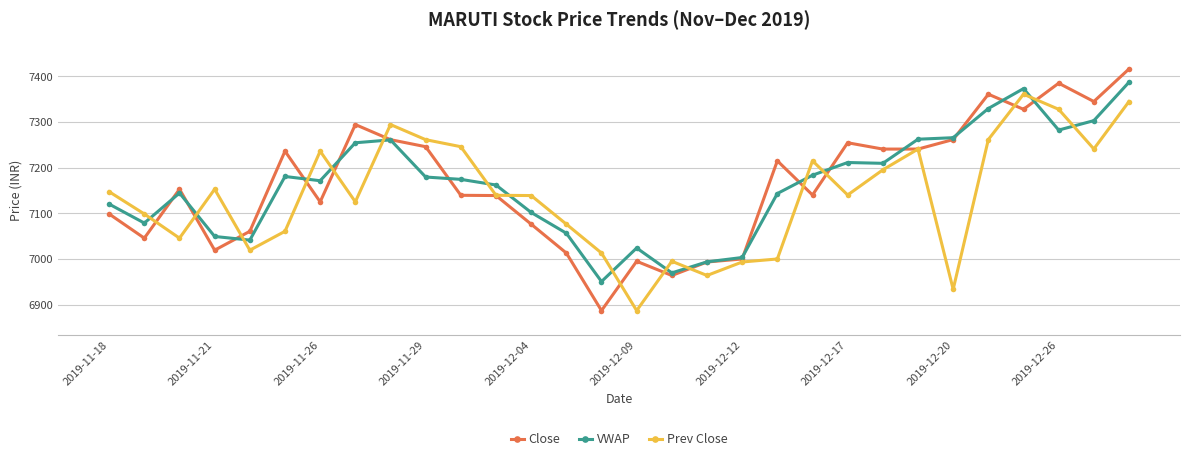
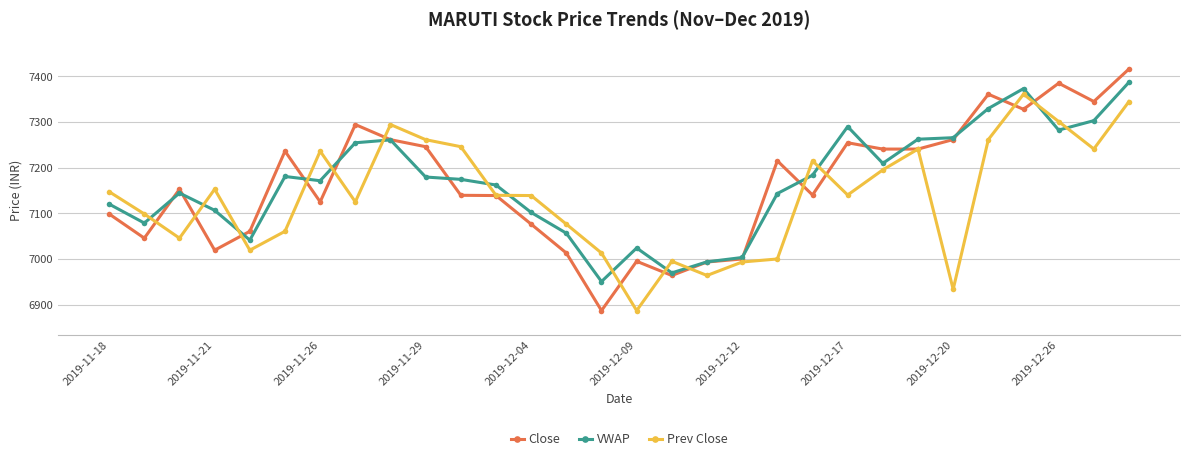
  {
    "Close": {
      "2019-11-18": 7100,
      "2019-11-21": 7020,
      "2019-11-26": 7130,
      "2019-11-29": 7250,
      "2019-12-04": 7080,
      "2019-12-09": 6990,
      "2019-12-17": 7250,
      "2019-12-26": 7390
    },
    "VWAP": {
      "2019-11-18": 7120,
-     "2019-11-21": 7050,
+     "2019-11-21": 7110,
      "2019-11-26": 7170,
      "2019-11-29": 7180,
      "2019-12-04": 7100,
      "2019-12-09": 7020,
-     "2019-12-17": 7210,
+     "2019-12-17": 7290,
      "2019-12-26": 7280
    },
    "Prev Close": {
      "2019-11-18": 7150,
      "2019-11-21": 7150,
      "2019-11-26": 7240,
      "2019-11-29": 7260,
      "2019-12-04": 7140,
      "2019-12-09": 6890,
      "2019-12-12": 6990,
      "2019-12-17": 7140,
      "2019-12-20": 6930,
-     "2019-12-26": 7330
+     "2019-12-26": 7300
    }
  }
